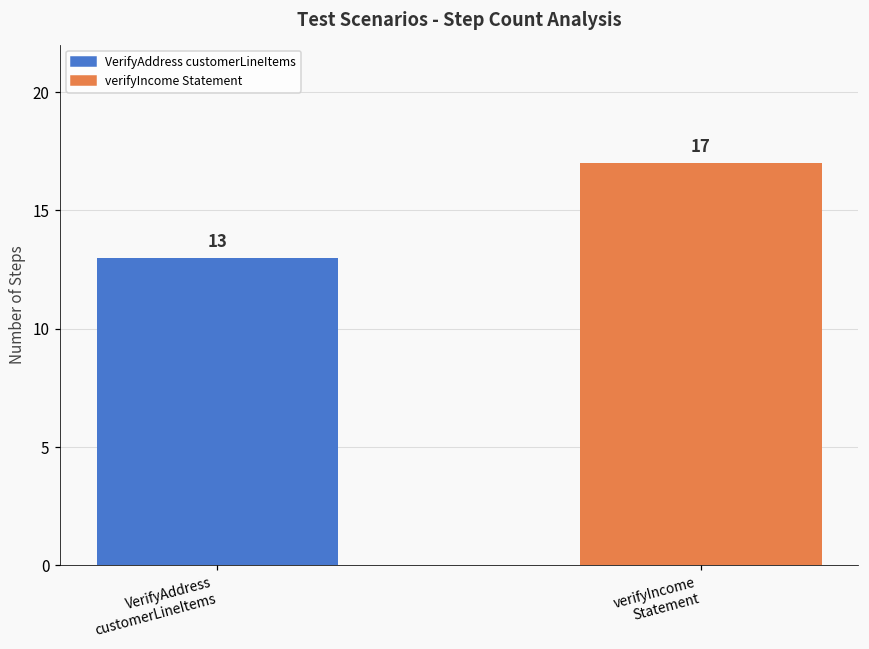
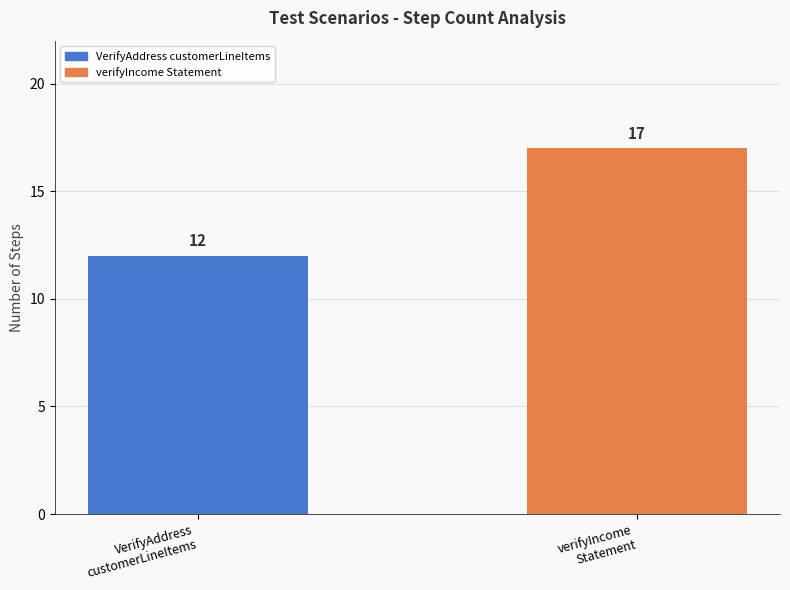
  {
-   "VerifyAddress customerLineItems": 13,
+   "VerifyAddress customerLineItems": 12,
    "verifyIncome Statement": 17
  }
